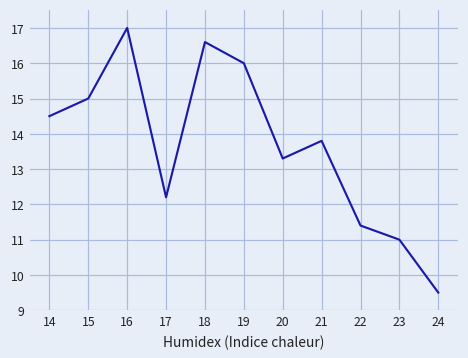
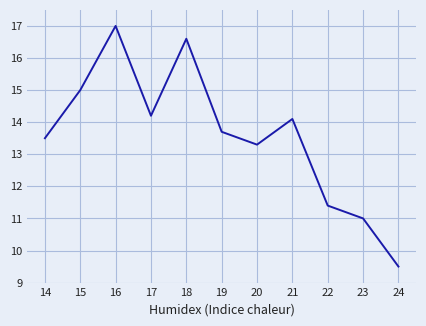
  {
-   "14": 14.5,
+   "14": 13.5,
    "15": 15.0,
    "16": 17.0,
-   "17": 12.2,
+   "17": 14.2,
    "18": 16.6,
-   "19": 16.0,
+   "19": 13.7,
    "20": 13.3,
-   "21": 13.8,
+   "21": 14.1,
    "22": 11.4,
    "23": 11.0,
    "24": 9.5
  }
